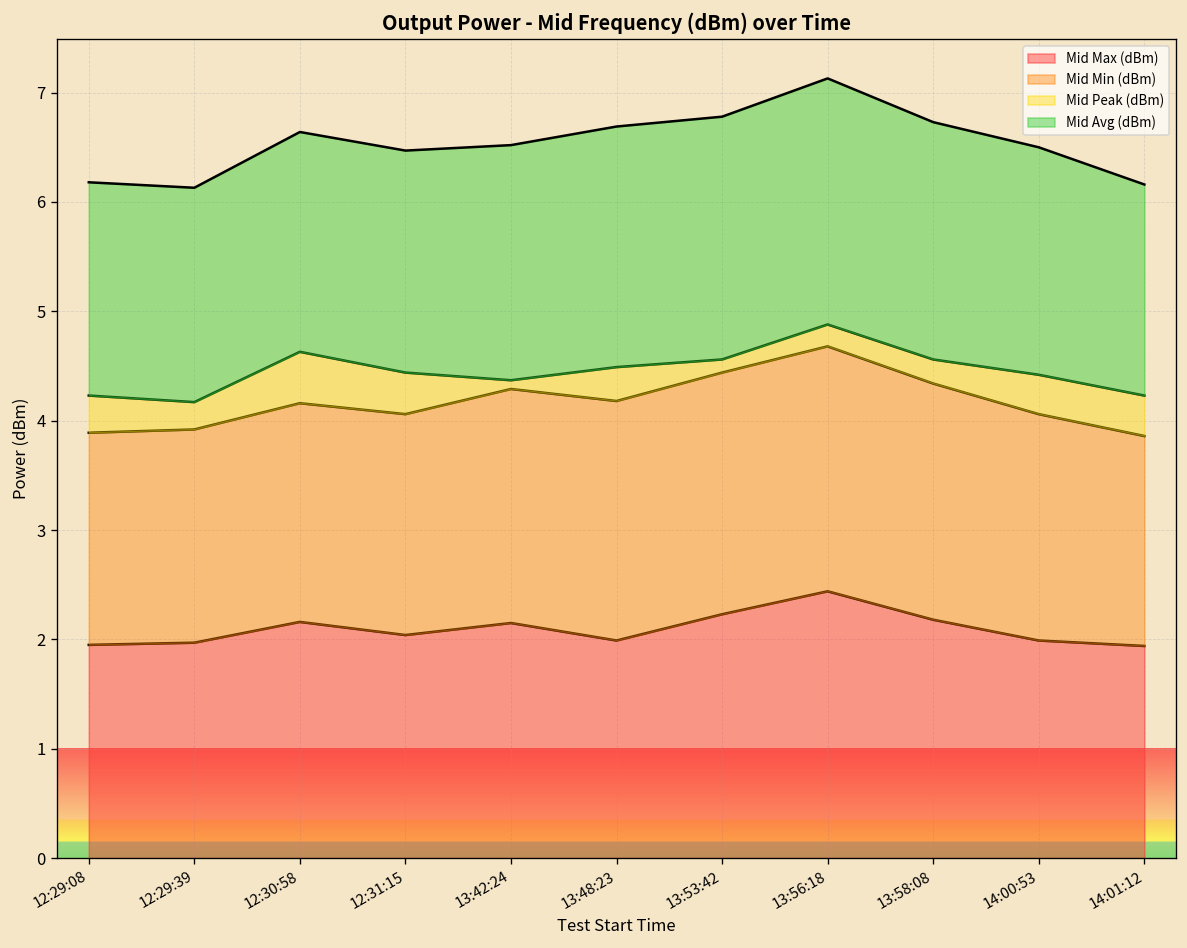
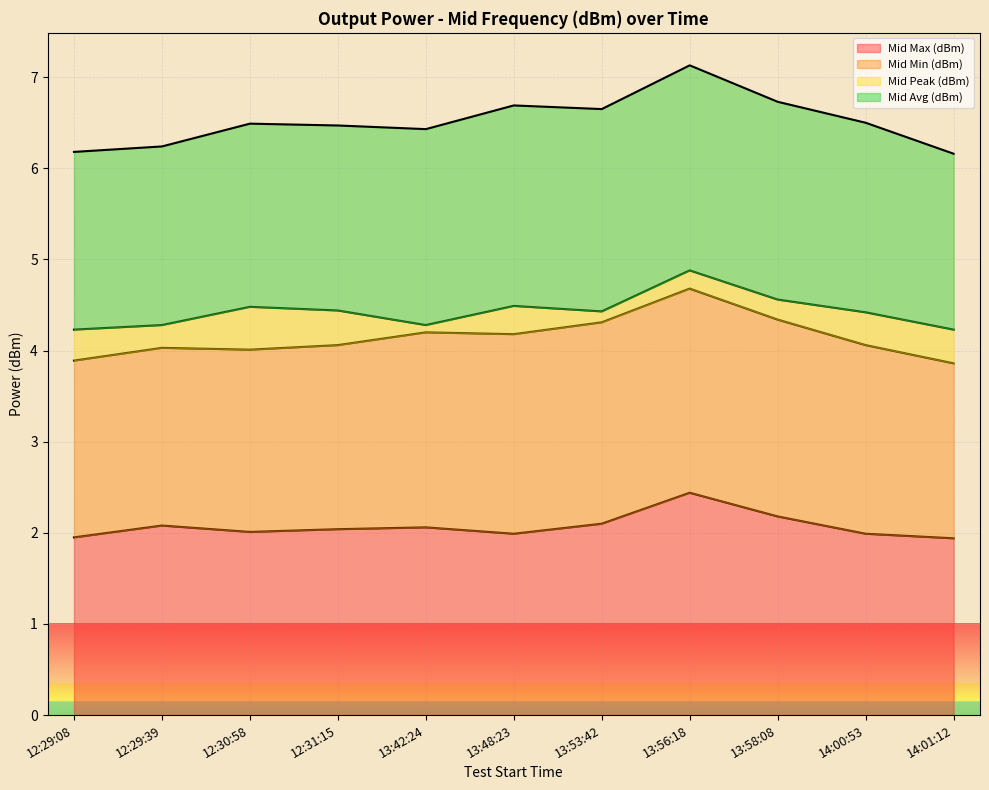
  {
    "Mid Max (dBm)": {
      "12:29:08": 2.0,
-     "12:29:39": 2.0,
-     "12:30:58": 2.2,
+     "12:29:39": 2.1,
+     "12:30:58": 2.0,
      "12:31:15": 2.0,
-     "13:42:24": 2.2,
+     "13:42:24": 2.1,
      "13:48:23": 2.0,
-     "13:53:42": 2.2,
+     "13:53:42": 2.1,
      "13:56:18": 2.4,
      "13:58:08": 2.2,
      "14:00:53": 2.0,
      "14:01:12": 1.9
    },
    "Mid Avg (dBm)": {
      "12:29:08": 2.0,
      "12:29:39": 2.0,
      "12:30:58": 2.0,
      "12:31:15": 2.0,
      "13:42:24": 2.1,
      "13:48:23": 2.2,
      "13:53:42": 2.2,
      "13:56:18": 2.3,
      "13:58:08": 2.2,
      "14:00:53": 2.1,
      "14:01:12": 1.9
    }
  }
